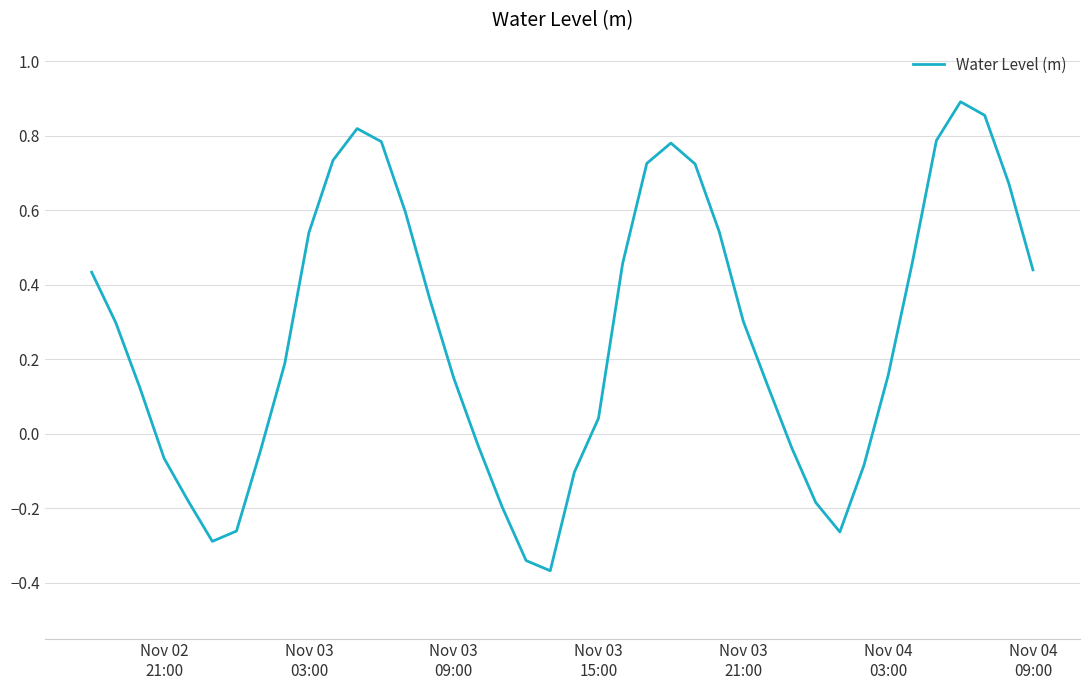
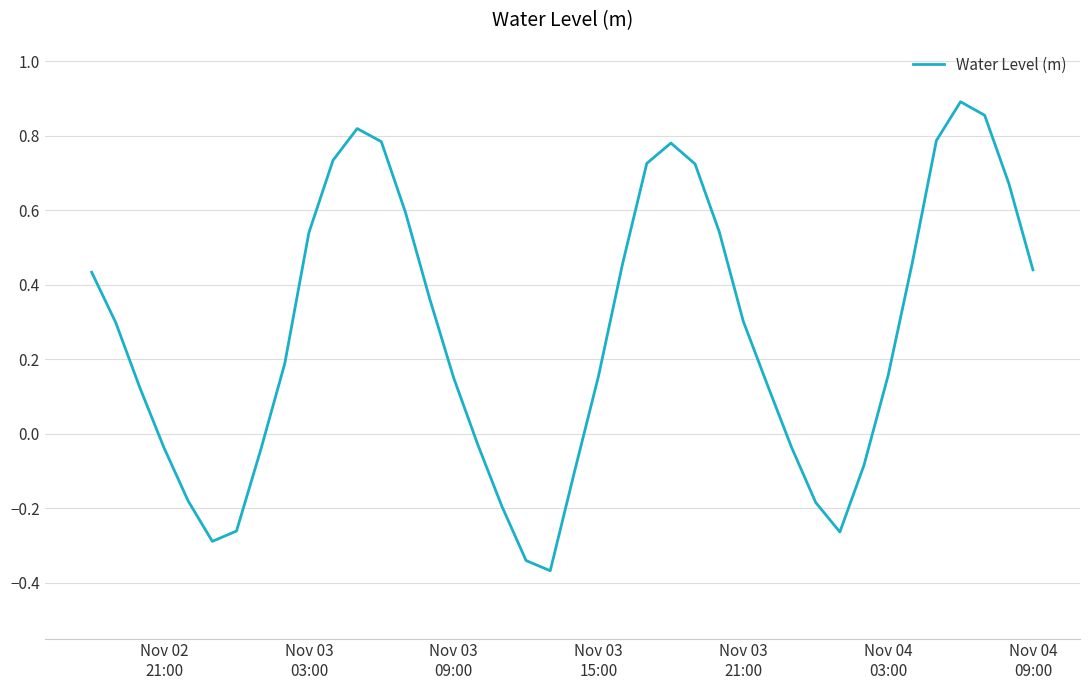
  {
-   "Nov 02 21:00": -0.07,
+   "Nov 02 21:00": -0.04,
    "Nov 03 03:00": 0.54,
    "Nov 03 09:00": 0.15,
-   "Nov 03 15:00": 0.04,
+   "Nov 03 15:00": 0.15,
    "Nov 03 21:00": 0.30,
    "Nov 04 03:00": 0.16,
    "Nov 04 09:00": 0.44
  }
